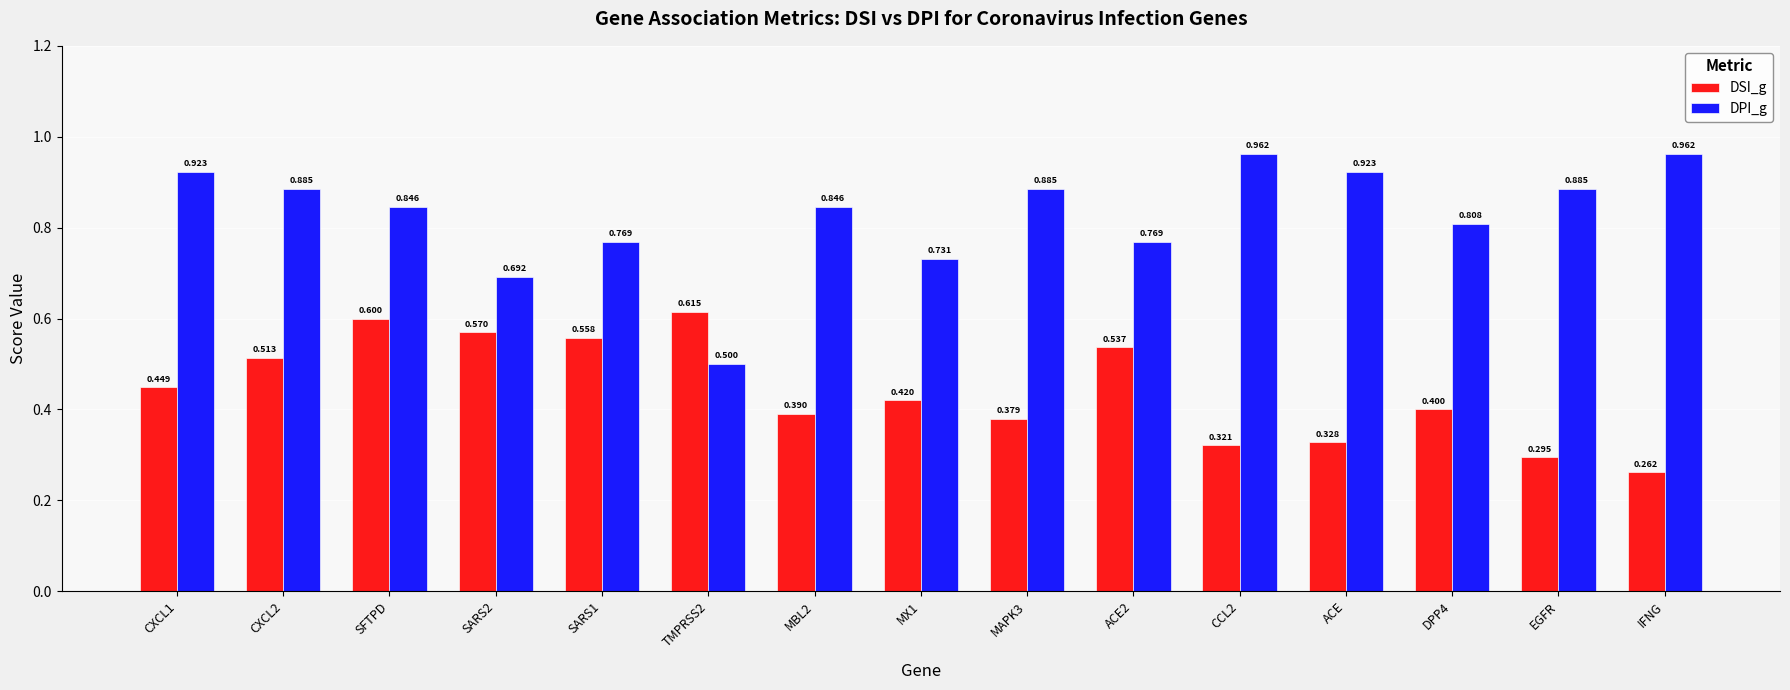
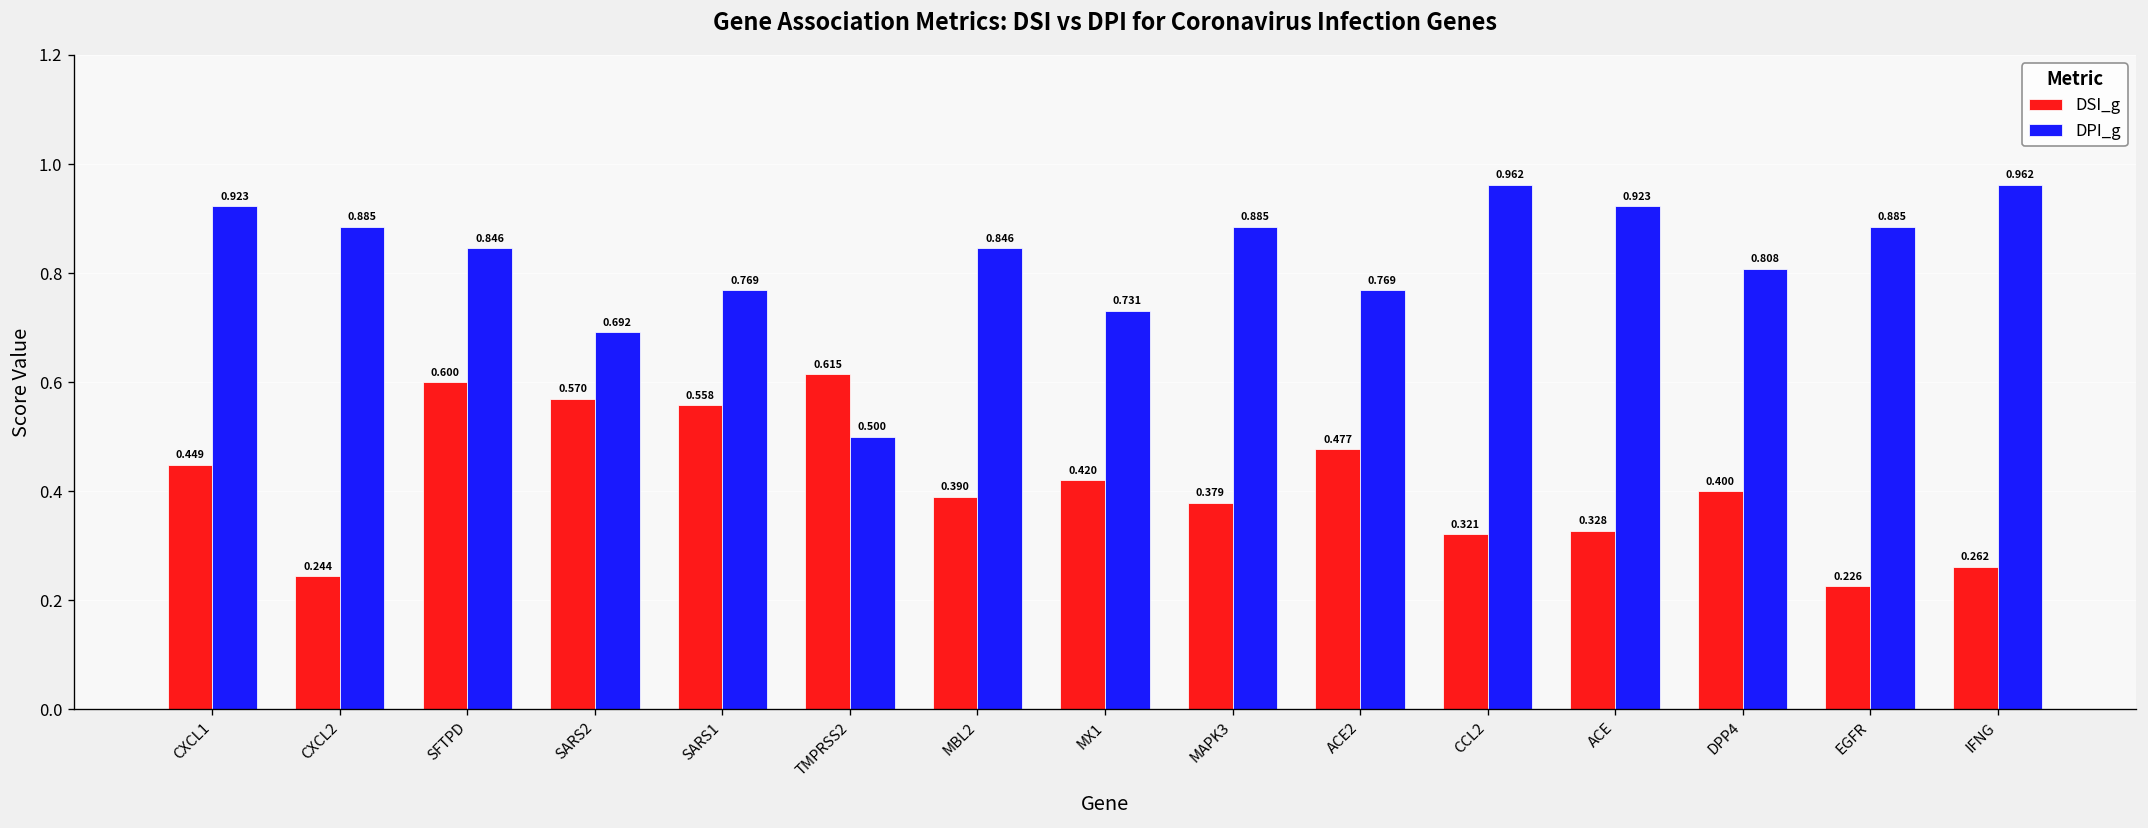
  {
    "DSI_g": {
      "CXCL1": 0.449,
-     "CXCL2": 0.513,
+     "CXCL2": 0.244,
      "SFTPD": 0.600,
      "SARS2": 0.570,
      "SARS1": 0.558,
      "TMPRSS2": 0.615,
      "MBL2": 0.390,
      "MX1": 0.420,
      "MAPK3": 0.379,
-     "ACE2": 0.537,
+     "ACE2": 0.477,
      "CCL2": 0.321,
      "ACE": 0.328,
      "DPP4": 0.400,
-     "EGFR": 0.295,
+     "EGFR": 0.226,
      "IFNG": 0.262
    },
    "DPI_g": {
      "CXCL1": 0.923,
      "CXCL2": 0.885,
      "SFTPD": 0.846,
      "SARS2": 0.692,
      "SARS1": 0.769,
      "TMPRSS2": 0.500,
      "MBL2": 0.846,
      "MX1": 0.731,
      "MAPK3": 0.885,
      "ACE2": 0.769,
      "CCL2": 0.962,
      "ACE": 0.923,
      "DPP4": 0.808,
      "EGFR": 0.885,
      "IFNG": 0.962
    }
  }
